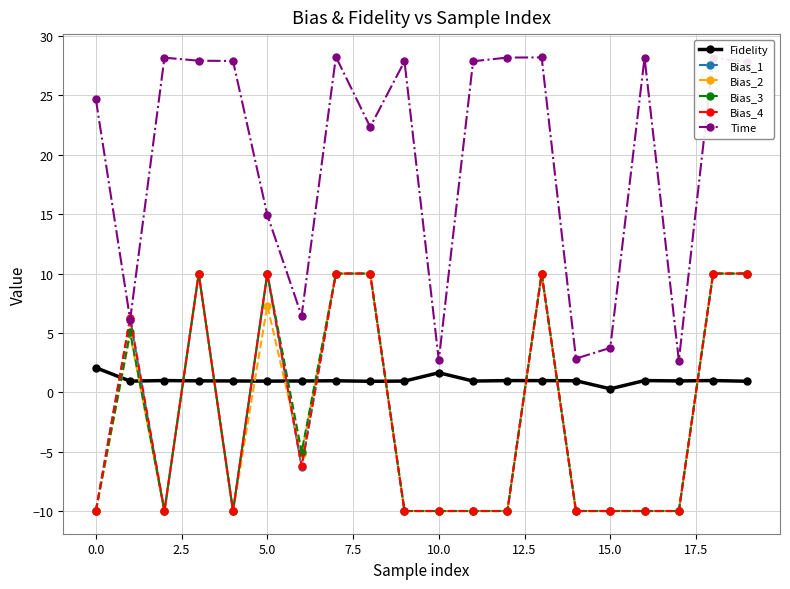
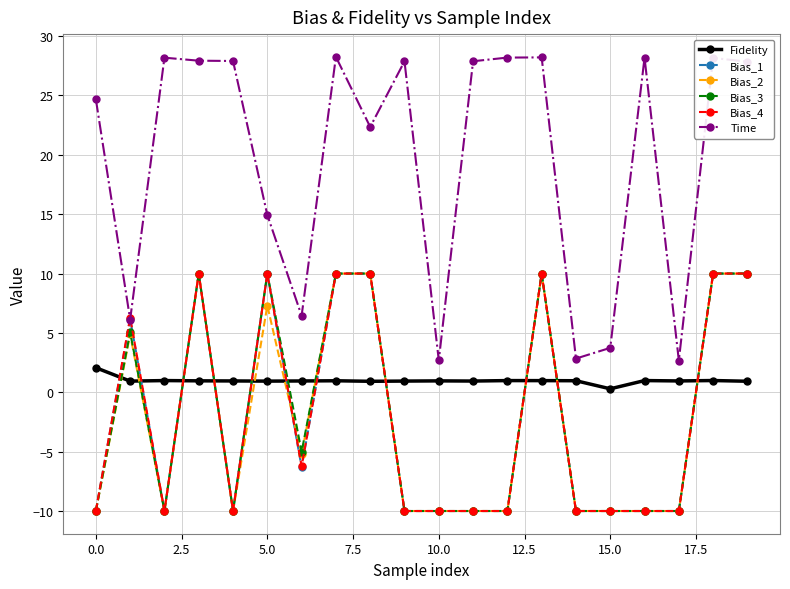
  {
    "Fidelity": {
      "0.0": 2.1,
      "5.0": 0.9,
-     "10.0": 1.6,
+     "10.0": 1.0,
      "15.0": 0.3
    },
    "Bias_2": {
      "5.0": 7.3
    },
    "Time": {
      "0.0": 24.7,
      "5.0": 14.9,
      "10.0": 2.7,
      "15.0": 3.7
    }
  }
